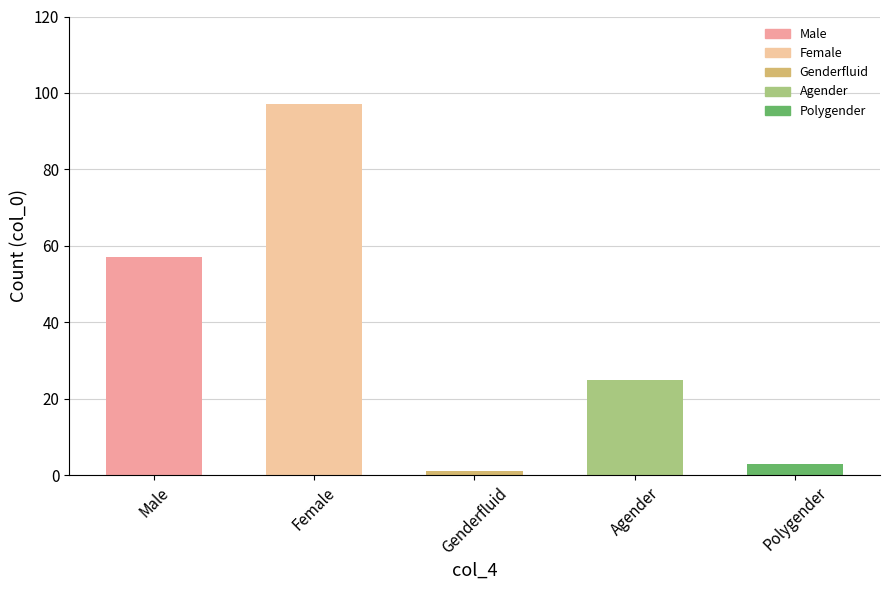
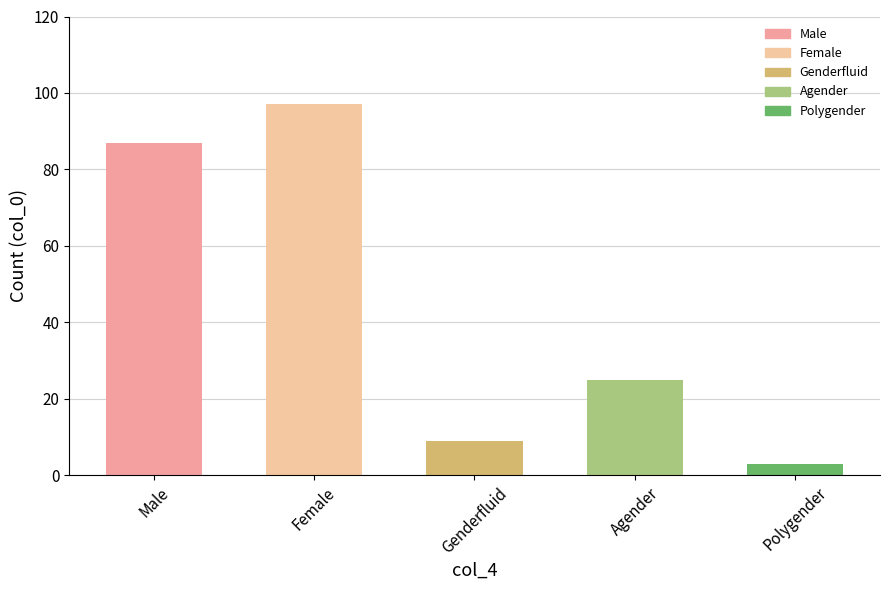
  {
-   "Male": 57,
+   "Male": 87,
    "Female": 97,
-   "Genderfluid": 1,
+   "Genderfluid": 9,
    "Agender": 25,
    "Polygender": 3
  }
